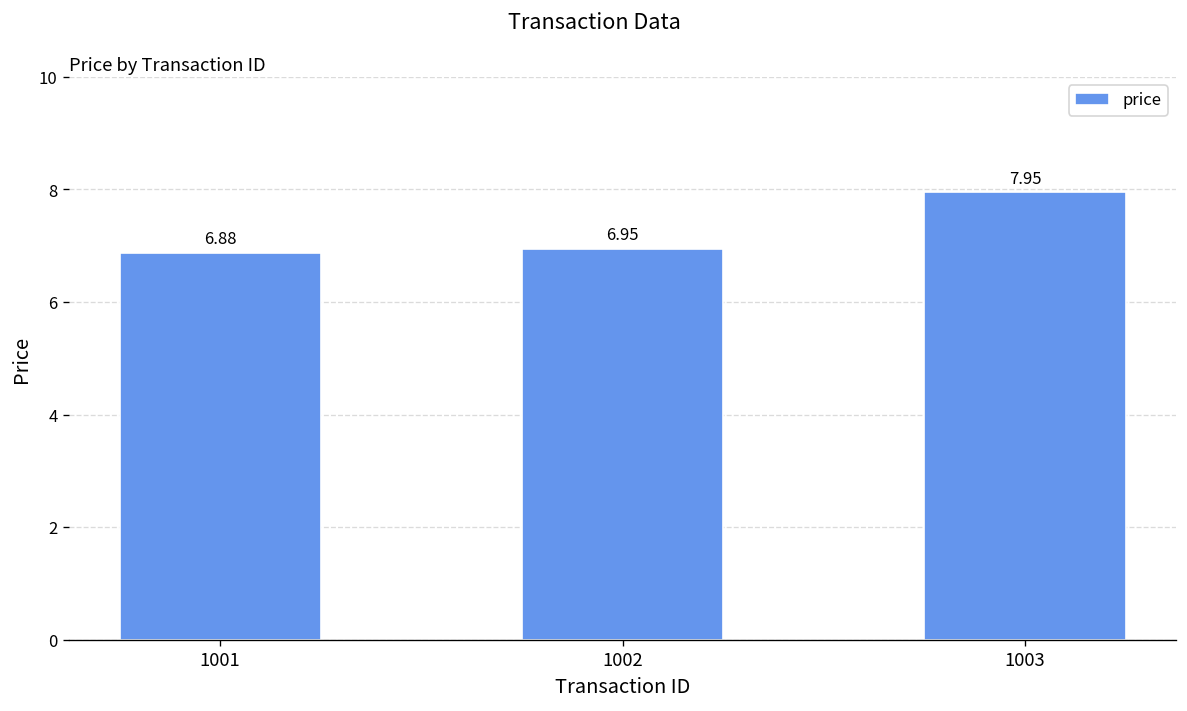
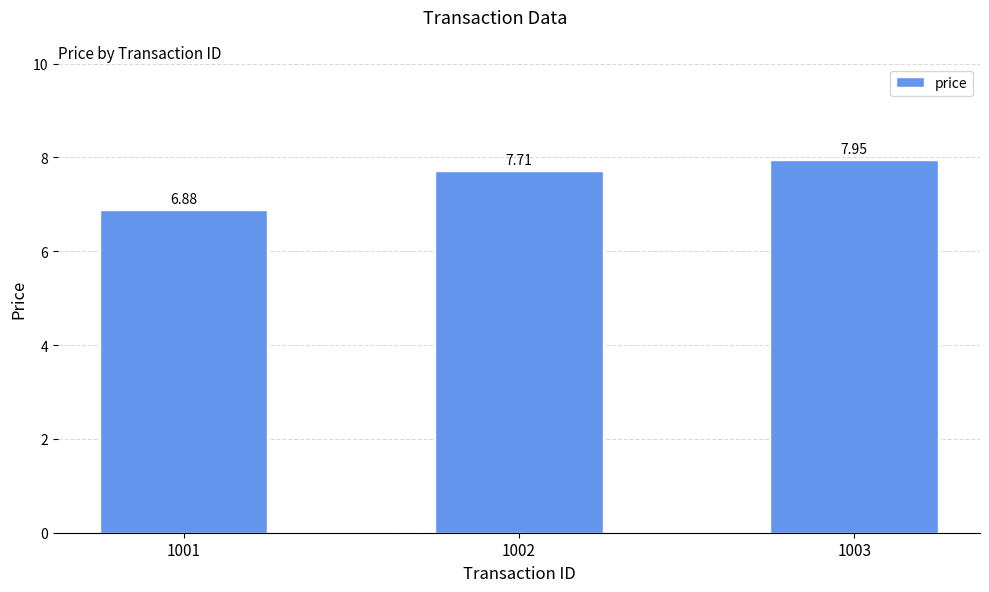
  {
    "1001": 6.88,
-   "1002": 6.95,
+   "1002": 7.71,
    "1003": 7.95
  }
